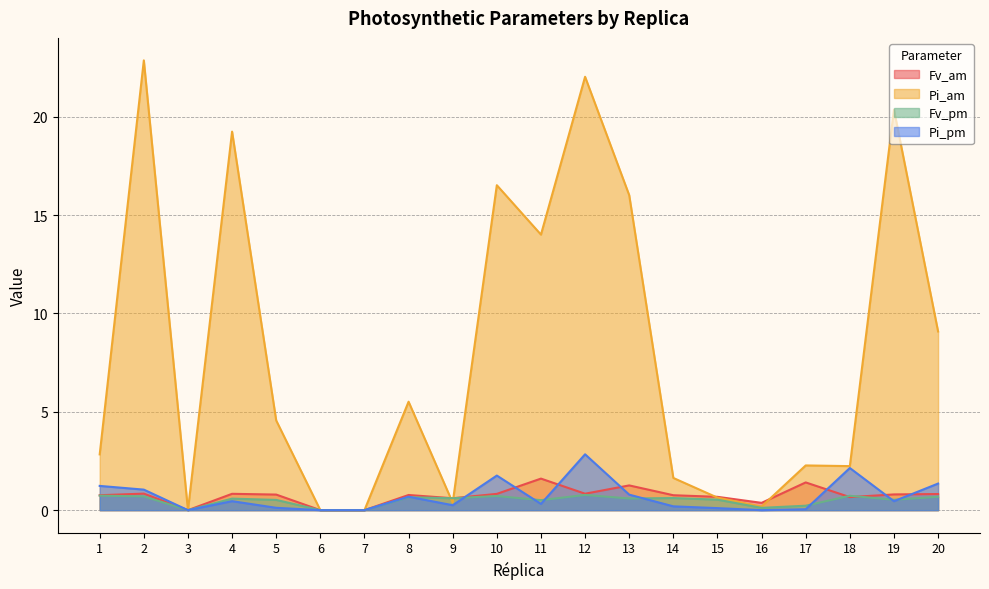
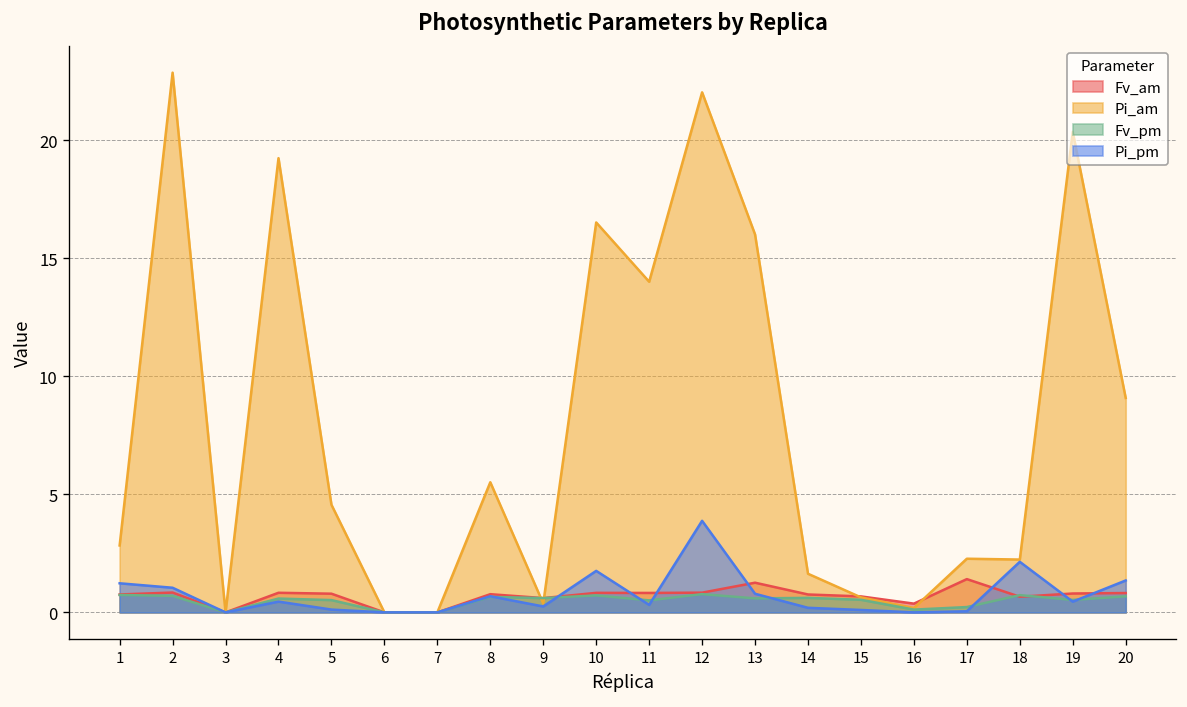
  {
    "Fv_am": {
      "2": 0.8,
      "4": 0.8,
      "5": 0.8,
-     "11": 1.6,
+     "11": 0.8,
      "13": 1.3,
      "14": 0.8,
      "16": 0.4,
      "17": 1.4,
      "19": 0.8,
      "20": 0.8
    },
    "Pi_am": {
      "1": 2.8,
      "2": 22.9,
      "4": 19.2,
      "5": 4.6,
      "8": 5.5,
      "10": 16.5,
      "11": 14.0,
      "12": 22.0,
      "13": 16.0,
      "14": 1.6,
      "17": 2.3,
      "20": 9.1
    },
    "Fv_pm": {
      "2": 0.7,
      "4": 0.6,
      "5": 0.5,
      "11": 0.5,
      "13": 0.6,
      "14": 0.6,
      "17": 0.2,
      "20": 0.7
    },
    "Pi_pm": {
      "1": 1.2,
      "2": 1.0,
      "4": 0.5,
      "5": 0.1,
      "10": 1.8,
      "11": 0.3,
-     "12": 2.8,
+     "12": 3.9,
      "13": 0.8,
      "14": 0.2,
      "15": 0.1,
      "17": 0.0,
      "20": 1.4
    }
  }
